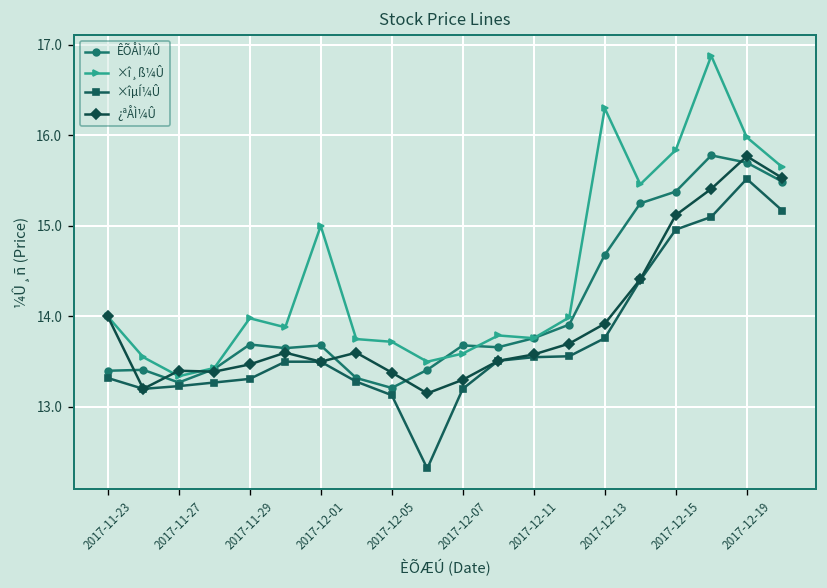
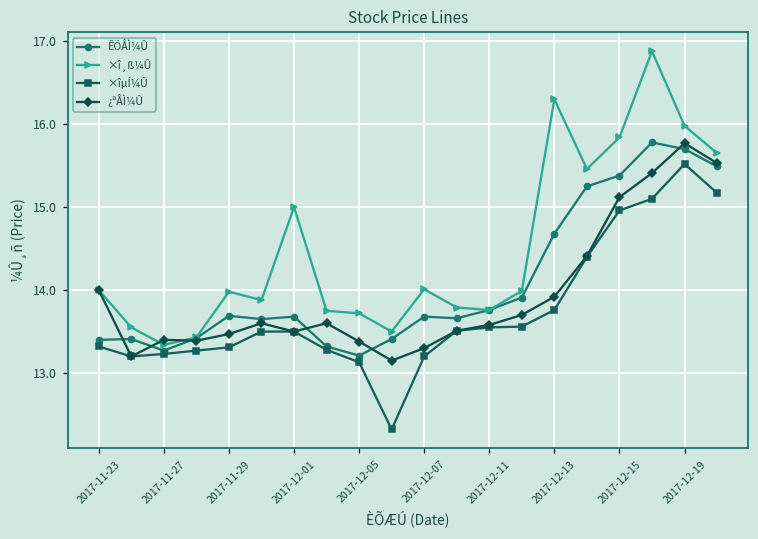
  {
    "×î¸ß¼Û": {
      "2017-11-27": 13.3,
      "2017-11-29": 14.0,
      "2017-12-01": 15.0,
      "2017-12-05": 13.7,
-     "2017-12-07": 13.6,
+     "2017-12-07": 14.0,
      "2017-12-13": 16.3,
      "2017-12-15": 15.8,
      "2017-12-19": 16.0
    }
  }
